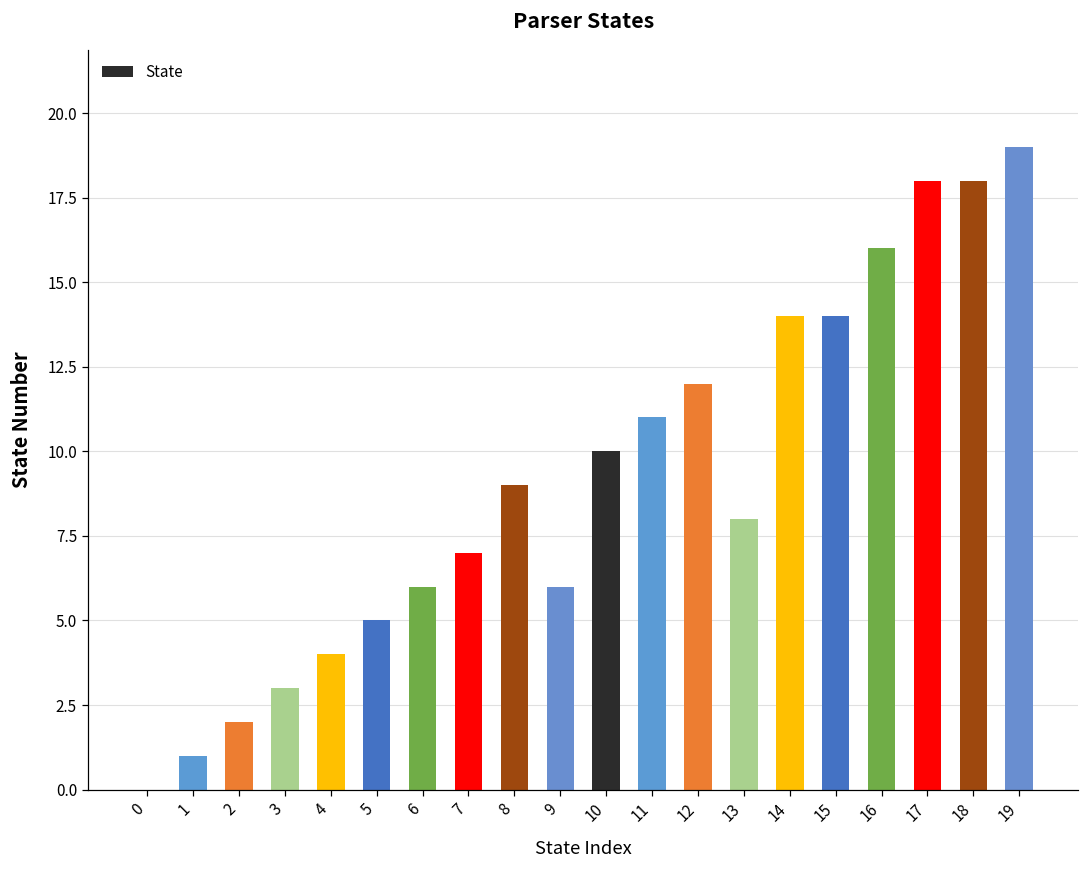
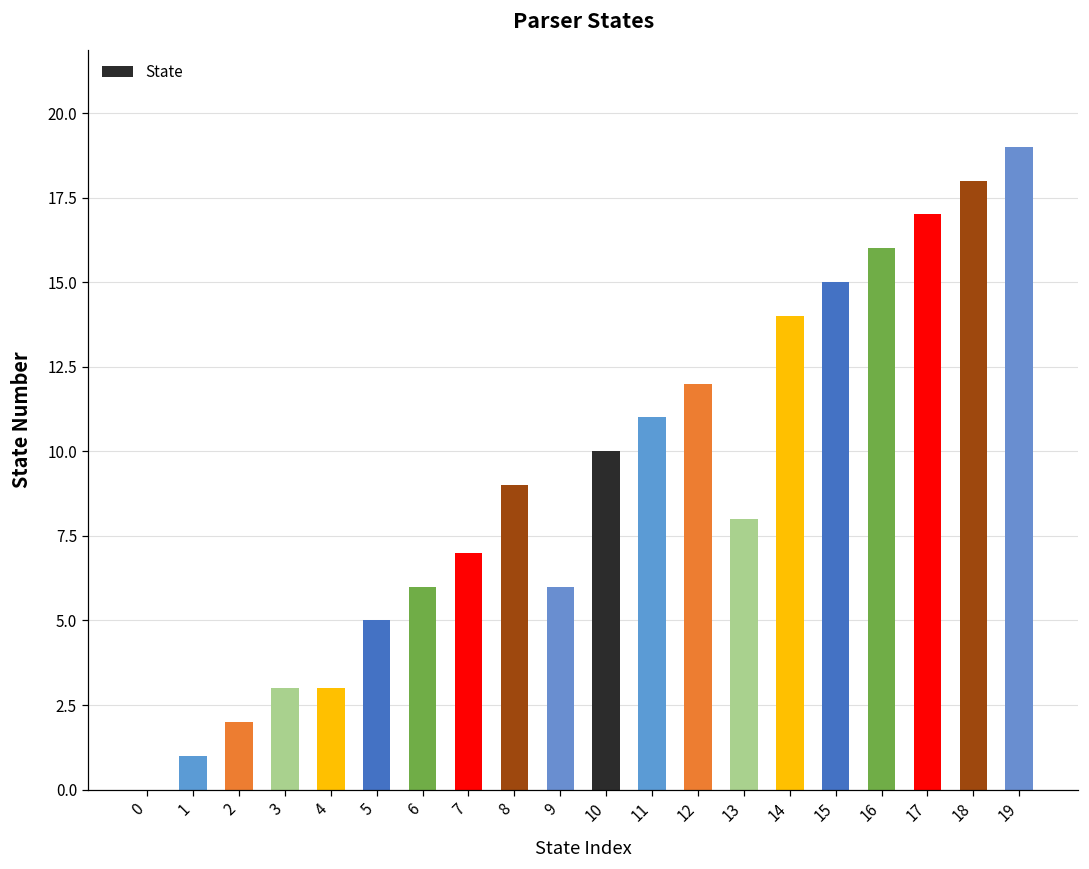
  {
    "0": 0,
    "1": 1,
    "2": 2,
    "3": 3,
-   "4": 4,
+   "4": 3,
    "5": 5,
    "6": 6,
    "7": 7,
    "8": 9,
    "9": 6,
    "10": 10,
    "11": 11,
    "12": 12,
    "13": 8,
    "14": 14,
-   "15": 14,
+   "15": 15,
    "16": 16,
-   "17": 18,
+   "17": 17,
    "18": 18,
    "19": 19
  }
